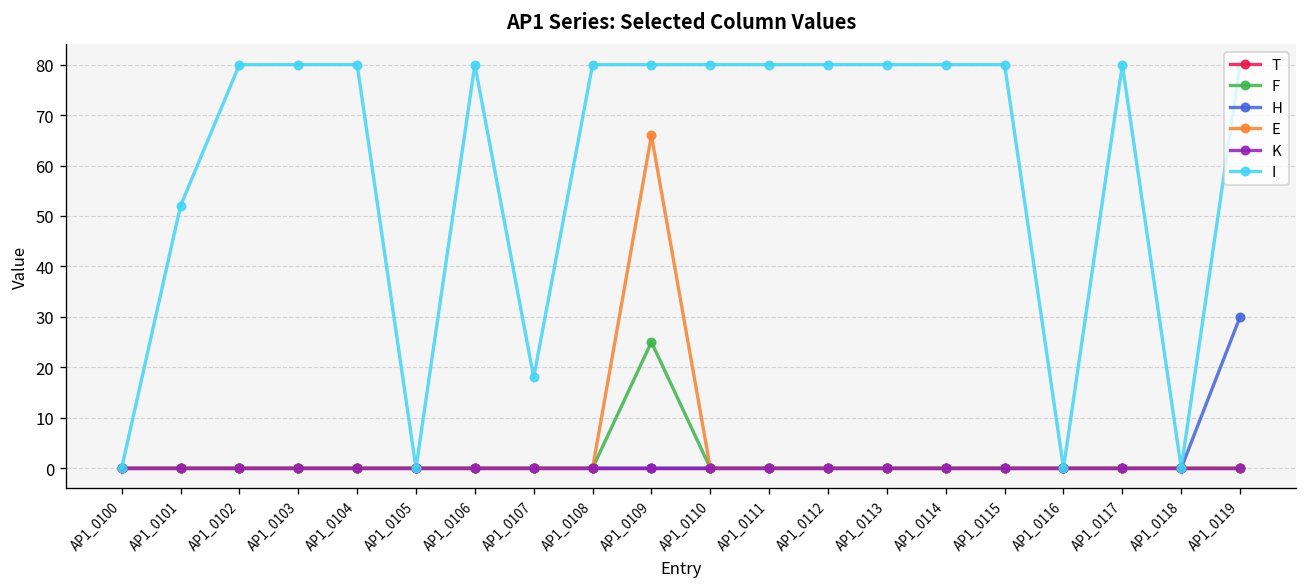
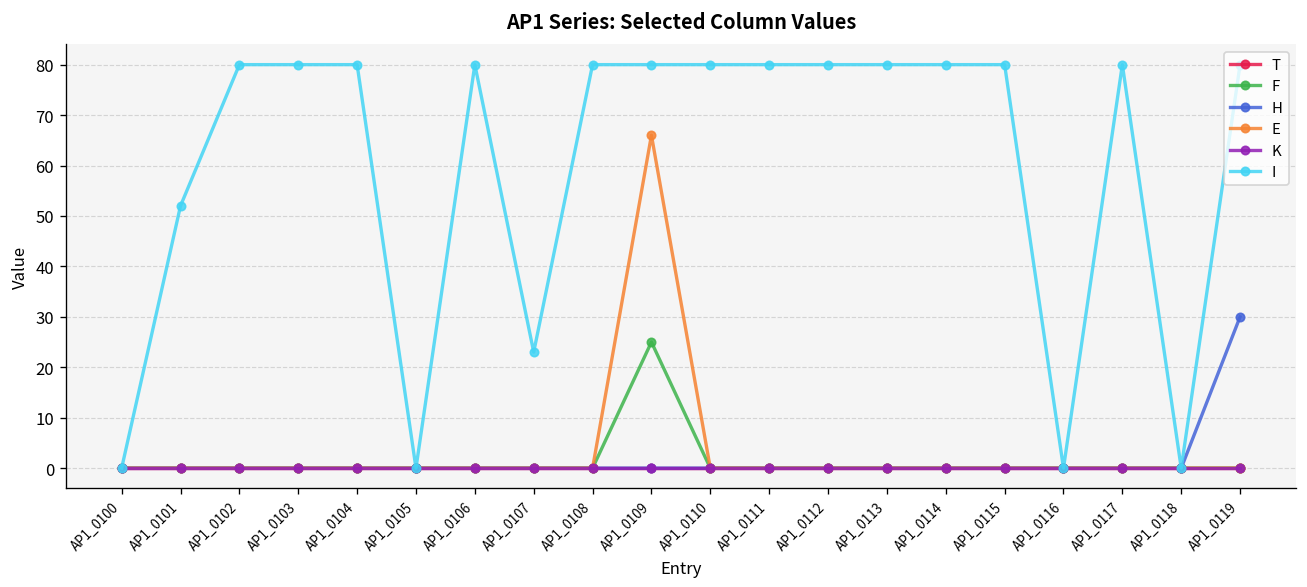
  {
    "F": {
      "AP1_0109": 25
    },
    "H": {
      "AP1_0119": 30
    },
    "E": {
      "AP1_0109": 66
    },
    "I": {
      "AP1_0101": 52,
      "AP1_0102": 80,
      "AP1_0103": 80,
      "AP1_0104": 80,
      "AP1_0106": 80,
-     "AP1_0107": 18,
+     "AP1_0107": 23,
      "AP1_0108": 80,
      "AP1_0109": 80,
      "AP1_0110": 80,
      "AP1_0111": 80,
      "AP1_0112": 80,
      "AP1_0113": 80,
      "AP1_0114": 80,
      "AP1_0115": 80,
      "AP1_0117": 80
    }
  }
